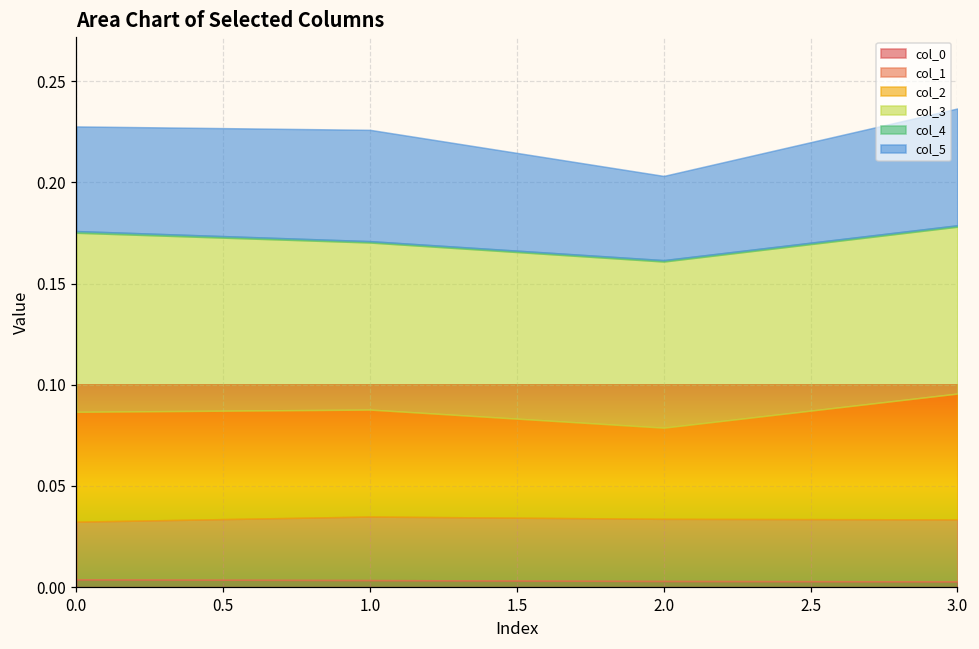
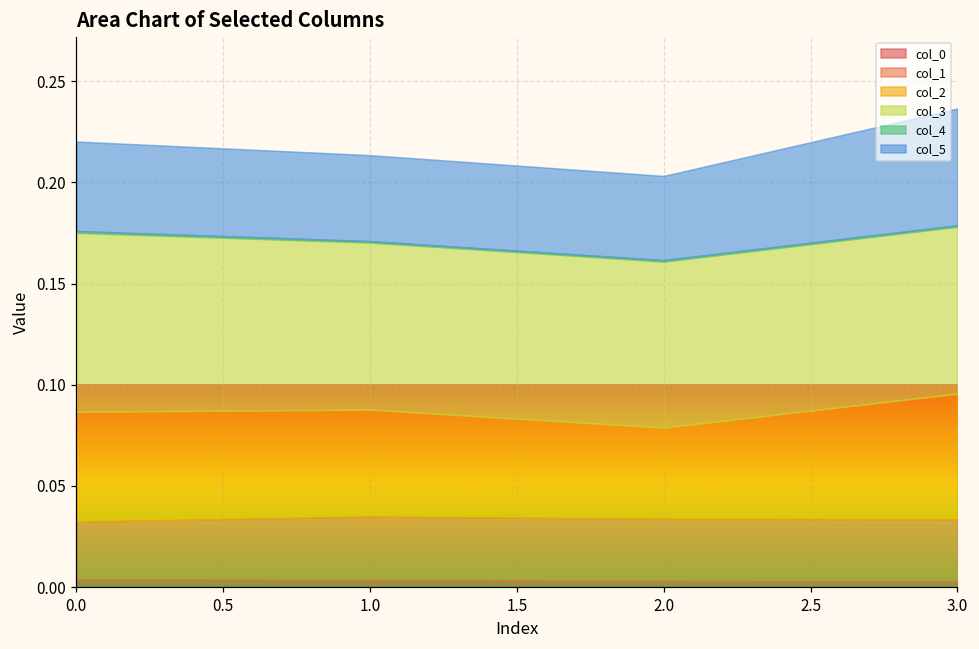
  {
    "col_2": {
      "0.0": 0.054,
      "1.0": 0.053,
      "2.0": 0.045,
      "3.0": 0.062
    },
    "col_5": {
-     "0.0": 0.052,
-     "1.0": 0.055,
+     "0.0": 0.044,
+     "1.0": 0.042,
      "2.0": 0.042,
      "3.0": 0.058
    }
  }
